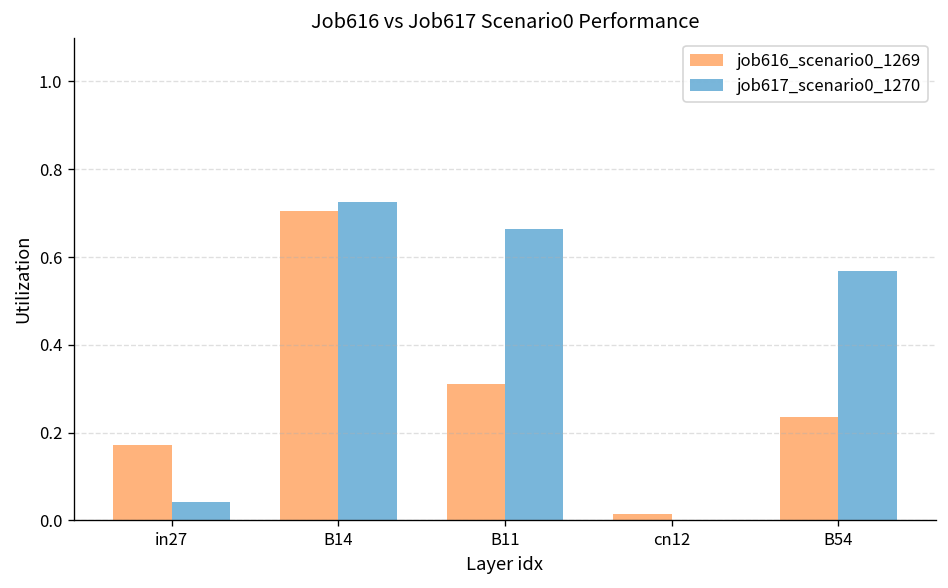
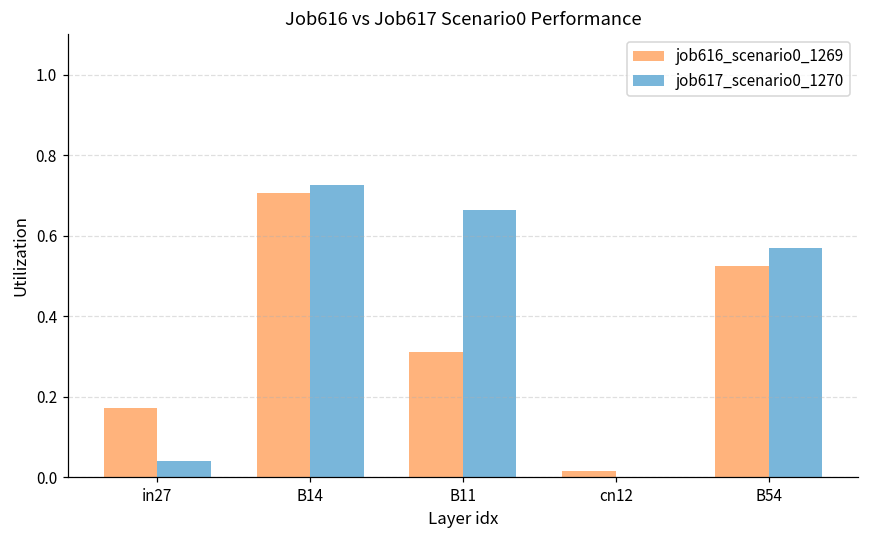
  {
    "job616_scenario0_1269": {
      "in27": 0.17,
      "B14": 0.71,
      "B11": 0.31,
      "cn12": 0.02,
-     "B54": 0.23
+     "B54": 0.53
    },
    "job617_scenario0_1270": {
      "in27": 0.04,
      "B14": 0.73,
      "B11": 0.66,
      "cn12": 0.00,
      "B54": 0.57
    }
  }
